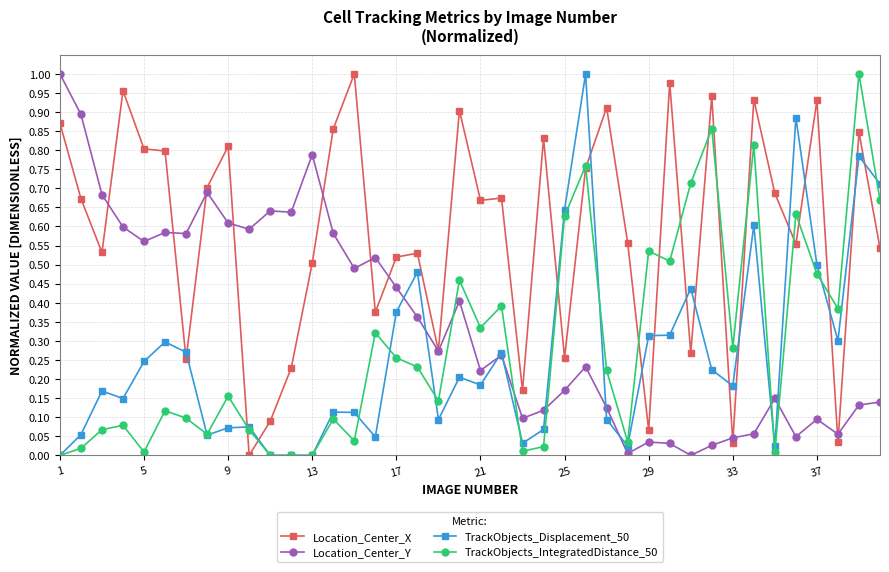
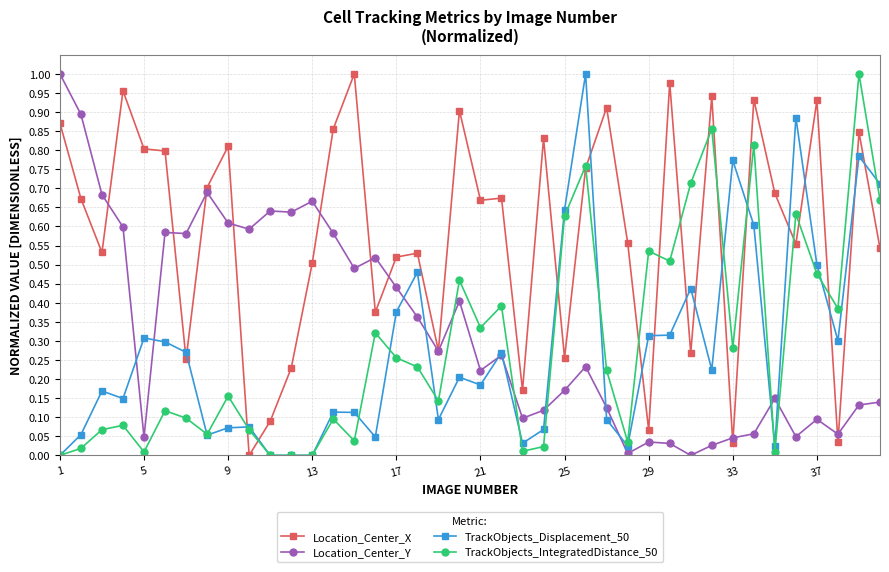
  {
    "Location_Center_X": {
      "1": 0.87,
      "5": 0.80,
      "9": 0.81,
      "13": 0.50,
      "17": 0.52,
      "21": 0.67,
      "25": 0.26,
      "29": 0.07,
      "33": 0.03,
      "37": 0.93
    },
    "Location_Center_Y": {
      "1": 1.00,
-     "5": 0.56,
+     "5": 0.05,
      "9": 0.61,
-     "13": 0.79,
+     "13": 0.67,
      "17": 0.44,
      "21": 0.22,
      "25": 0.17,
      "29": 0.04,
      "33": 0.05,
      "37": 0.09
    },
    "TrackObjects_Displacement_50": {
-     "5": 0.25,
+     "5": 0.31,
      "9": 0.07,
      "17": 0.38,
      "21": 0.18,
      "25": 0.64,
      "29": 0.31,
-     "33": 0.18,
+     "33": 0.77,
      "37": 0.50
    },
    "TrackObjects_IntegratedDistance_50": {
      "5": 0.01,
      "9": 0.16,
      "17": 0.26,
      "21": 0.33,
      "25": 0.63,
      "29": 0.54,
      "33": 0.28,
      "37": 0.48
    }
  }
